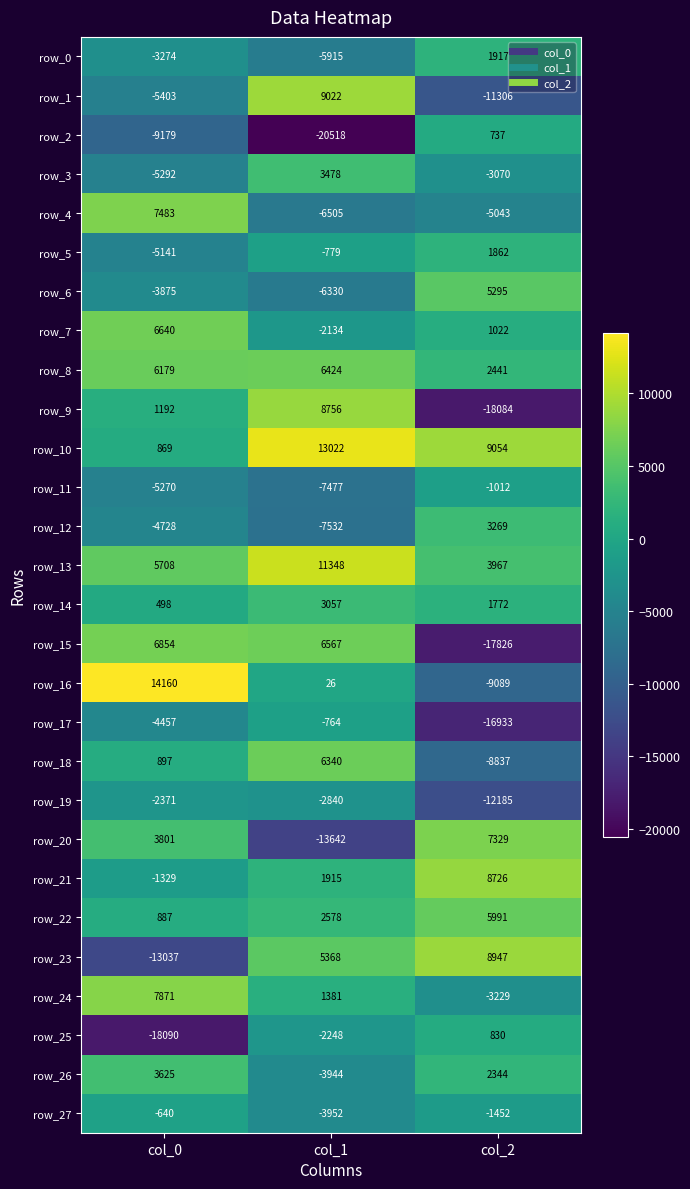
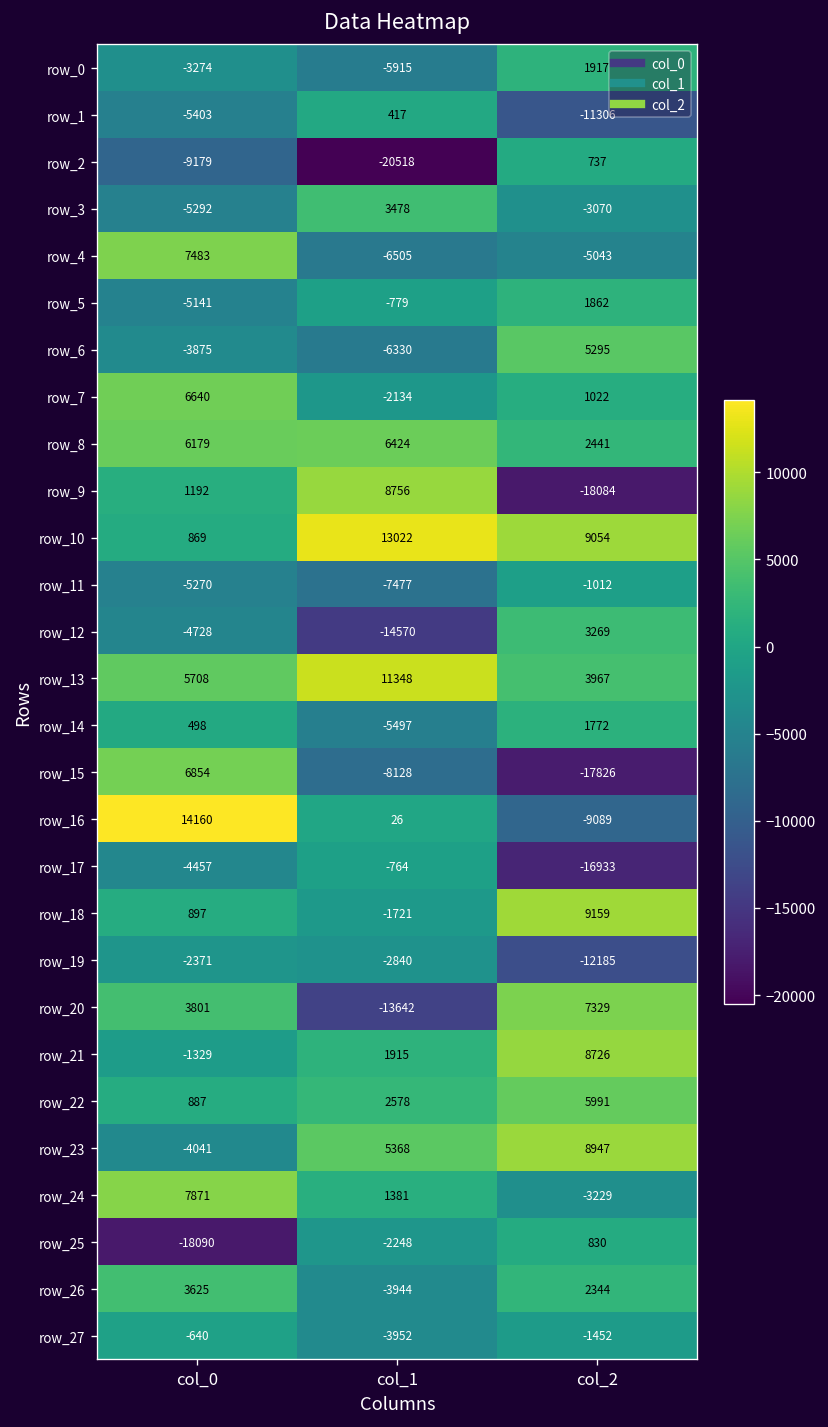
  {
    "row_0": {
      "col_0": -3274,
      "col_1": -5915
    },
    "row_1": {
      "col_0": -5403,
-     "col_1": 9022
+     "col_1": 417
    },
    "row_2": {
      "col_0": -9179,
      "col_1": -20518,
      "col_2": 737
    },
    "row_3": {
      "col_0": -5292,
      "col_1": 3478,
      "col_2": -3070
    },
    "row_4": {
      "col_0": 7483,
      "col_1": -6505,
      "col_2": -5043
    },
    "row_5": {
      "col_0": -5141,
      "col_1": -779,
      "col_2": 1862
    },
    "row_6": {
      "col_0": -3875,
      "col_1": -6330,
      "col_2": 5295
    },
    "row_7": {
      "col_0": 6640,
      "col_1": -2134,
      "col_2": 1022
    },
    "row_8": {
      "col_0": 6179,
      "col_1": 6424,
      "col_2": 2441
    },
    "row_9": {
      "col_0": 1192,
      "col_1": 8756,
      "col_2": -18084
    },
    "row_10": {
      "col_0": 869,
      "col_1": 13022,
      "col_2": 9054
    },
    "row_11": {
      "col_0": -5270,
      "col_1": -7477,
      "col_2": -1012
    },
    "row_12": {
      "col_0": -4728,
-     "col_1": -7532,
+     "col_1": -14570,
      "col_2": 3269
    },
    "row_13": {
      "col_0": 5708,
      "col_1": 11348,
      "col_2": 3967
    },
    "row_14": {
      "col_0": 498,
-     "col_1": 3057,
+     "col_1": -5497,
      "col_2": 1772
    },
    "row_15": {
      "col_0": 6854,
-     "col_1": 6567,
+     "col_1": -8128,
      "col_2": -17826
    },
    "row_16": {
      "col_0": 14160,
      "col_1": 26,
      "col_2": -9089
    },
    "row_17": {
      "col_0": -4457,
      "col_1": -764,
      "col_2": -16933
    },
    "row_18": {
      "col_0": 897,
-     "col_1": 6340,
-     "col_2": -8837
+     "col_1": -1721,
+     "col_2": 9159
    },
    "row_19": {
      "col_0": -2371,
      "col_1": -2840,
      "col_2": -12185
    },
    "row_20": {
      "col_0": 3801,
      "col_1": -13642,
      "col_2": 7329
    },
    "row_21": {
      "col_0": -1329,
      "col_1": 1915,
      "col_2": 8726
    },
    "row_22": {
      "col_0": 887,
      "col_1": 2578,
      "col_2": 5991
    },
    "row_23": {
-     "col_0": -13037,
+     "col_0": -4041,
      "col_1": 5368,
      "col_2": 8947
    },
    "row_24": {
      "col_0": 7871,
      "col_1": 1381,
      "col_2": -3229
    },
    "row_25": {
      "col_0": -18090,
      "col_1": -2248,
      "col_2": 830
    },
    "row_26": {
      "col_0": 3625,
      "col_1": -3944,
      "col_2": 2344
    },
    "row_27": {
      "col_0": -640,
      "col_1": -3952,
      "col_2": -1452
    }
  }
